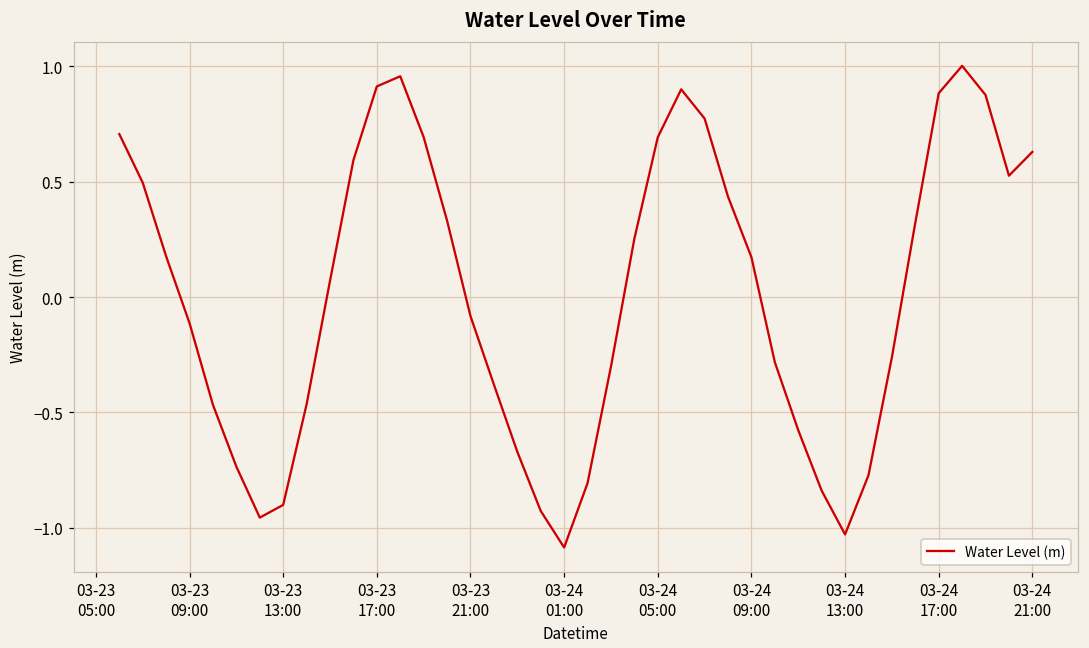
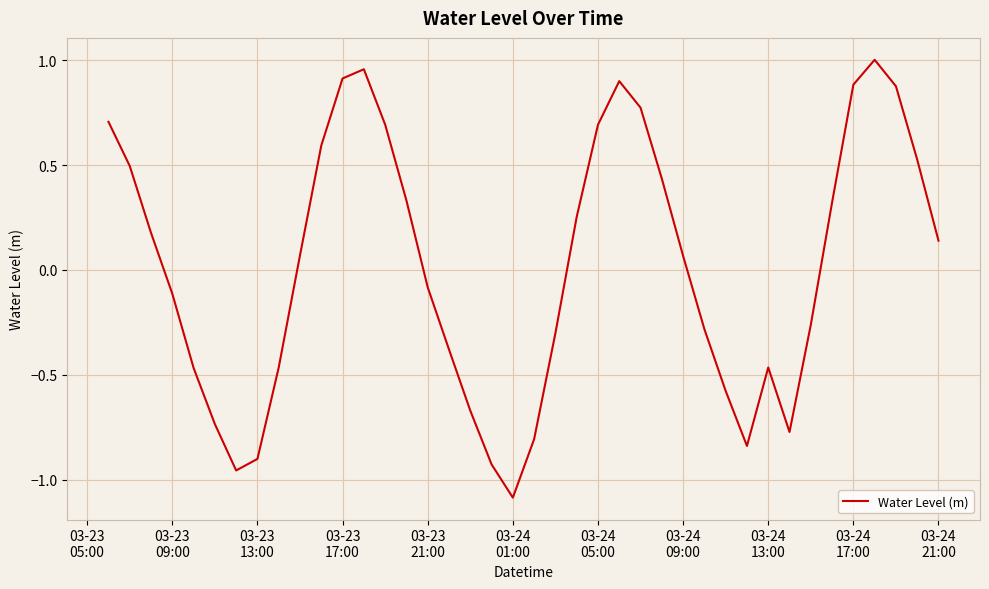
  {
    "03-23 09:00": -0.11,
    "03-23 13:00": -0.90,
    "03-23 17:00": 0.91,
    "03-23 21:00": -0.08,
    "03-24 01:00": -1.09,
    "03-24 05:00": 0.69,
-   "03-24 09:00": 0.17,
-   "03-24 13:00": -1.03,
+   "03-24 09:00": 0.07,
+   "03-24 13:00": -0.46,
    "03-24 17:00": 0.88,
-   "03-24 21:00": 0.63
+   "03-24 21:00": 0.14
  }
